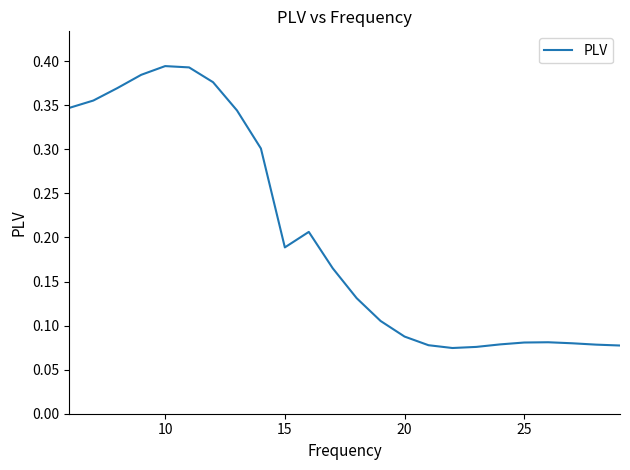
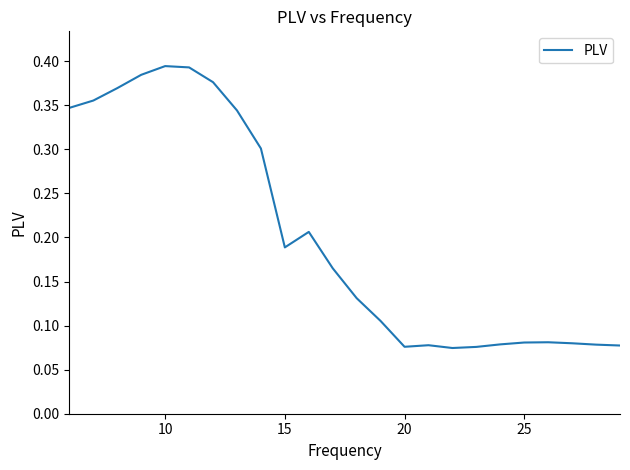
  {
    "10": 0.39,
    "15": 0.19,
-   "20": 0.09,
+   "20": 0.08,
    "25": 0.08
  }
